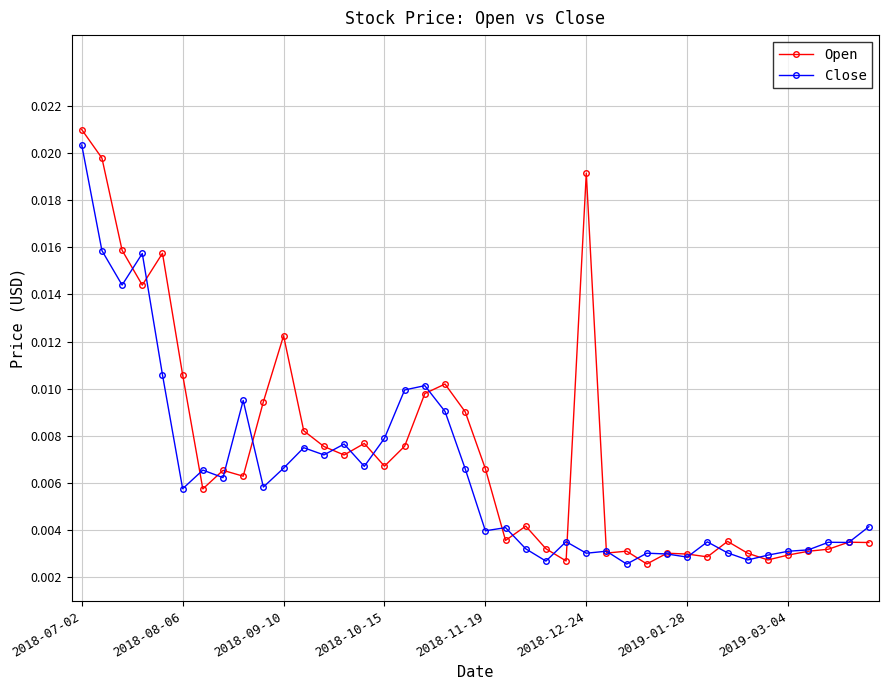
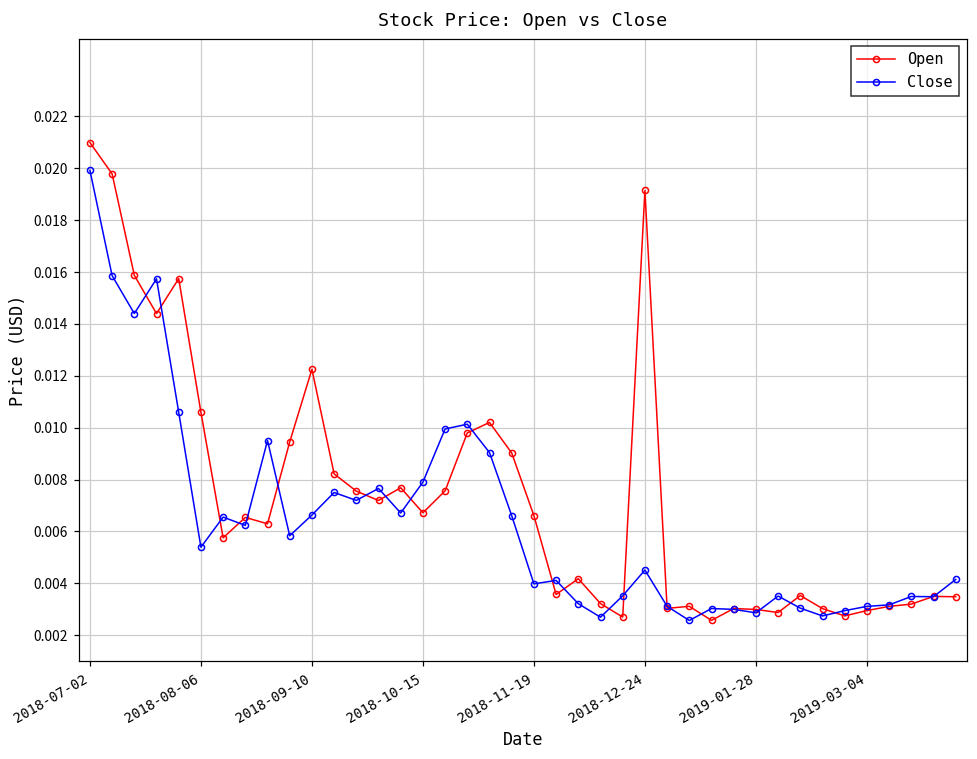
  {
    "Open": {
      "2018-07-02": 0.0210,
      "2018-08-06": 0.0106,
      "2018-09-10": 0.0123,
      "2018-10-15": 0.0067,
      "2018-11-19": 0.0066,
      "2018-12-24": 0.0191,
      "2019-01-28": 0.0030,
      "2019-03-04": 0.0029
    },
    "Close": {
-     "2018-07-02": 0.0203,
-     "2018-08-06": 0.0058,
+     "2018-07-02": 0.0199,
+     "2018-08-06": 0.0054,
      "2018-09-10": 0.0066,
      "2018-10-15": 0.0079,
      "2018-11-19": 0.0040,
-     "2018-12-24": 0.0030,
+     "2018-12-24": 0.0045,
      "2019-01-28": 0.0029,
      "2019-03-04": 0.0031
    }
  }
